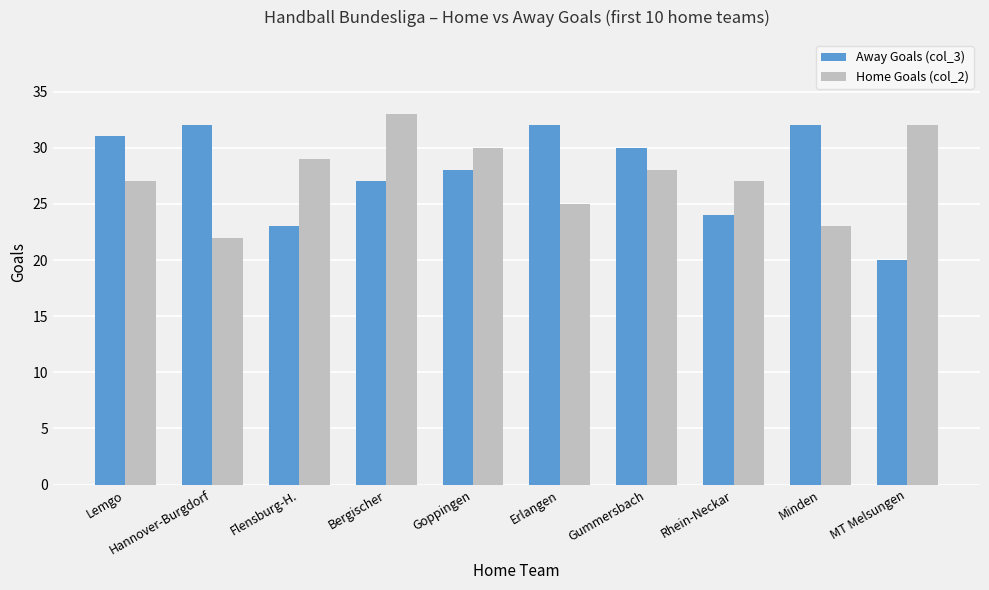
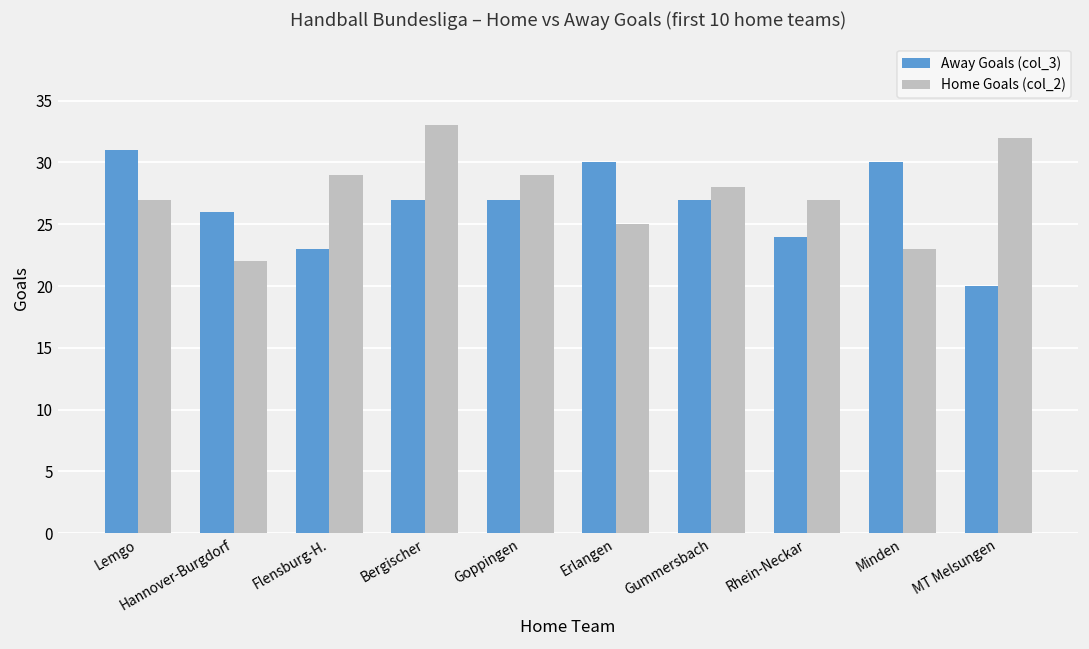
  {
    "Away Goals (col_3)": {
      "Lemgo": 31,
-     "Hannover-Burgdorf": 32,
+     "Hannover-Burgdorf": 26,
      "Flensburg-H.": 23,
      "Bergischer": 27,
-     "Goppingen": 28,
-     "Erlangen": 32,
-     "Gummersbach": 30,
+     "Goppingen": 27,
+     "Erlangen": 30,
+     "Gummersbach": 27,
      "Rhein-Neckar": 24,
-     "Minden": 32,
+     "Minden": 30,
      "MT Melsungen": 20
    },
    "Home Goals (col_2)": {
      "Lemgo": 27,
      "Hannover-Burgdorf": 22,
      "Flensburg-H.": 29,
      "Bergischer": 33,
-     "Goppingen": 30,
+     "Goppingen": 29,
      "Erlangen": 25,
      "Gummersbach": 28,
      "Rhein-Neckar": 27,
      "Minden": 23,
      "MT Melsungen": 32
    }
  }
